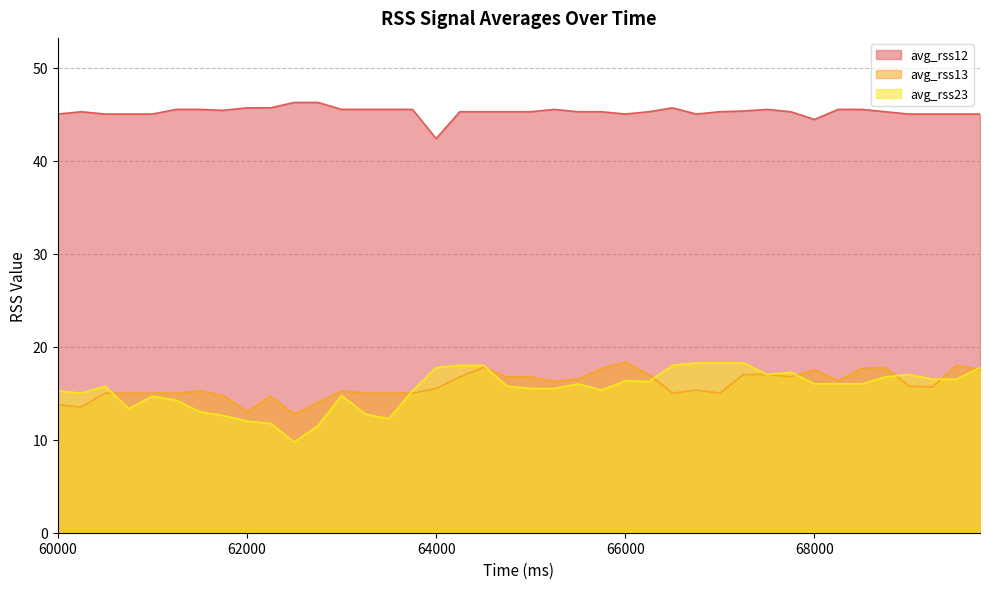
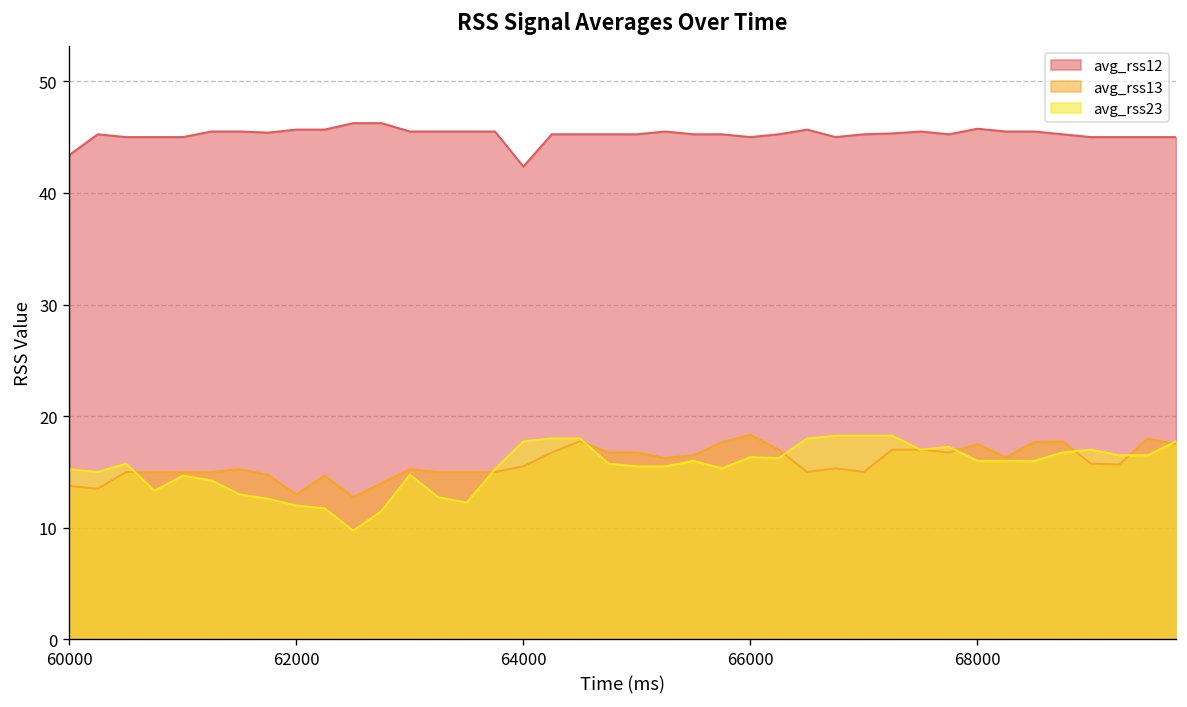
  {
    "avg_rss12": {
-     "60000": 45,
+     "60000": 43,
      "62000": 46,
      "64000": 42,
      "66000": 45,
-     "68000": 44
+     "68000": 46
    }
  }
